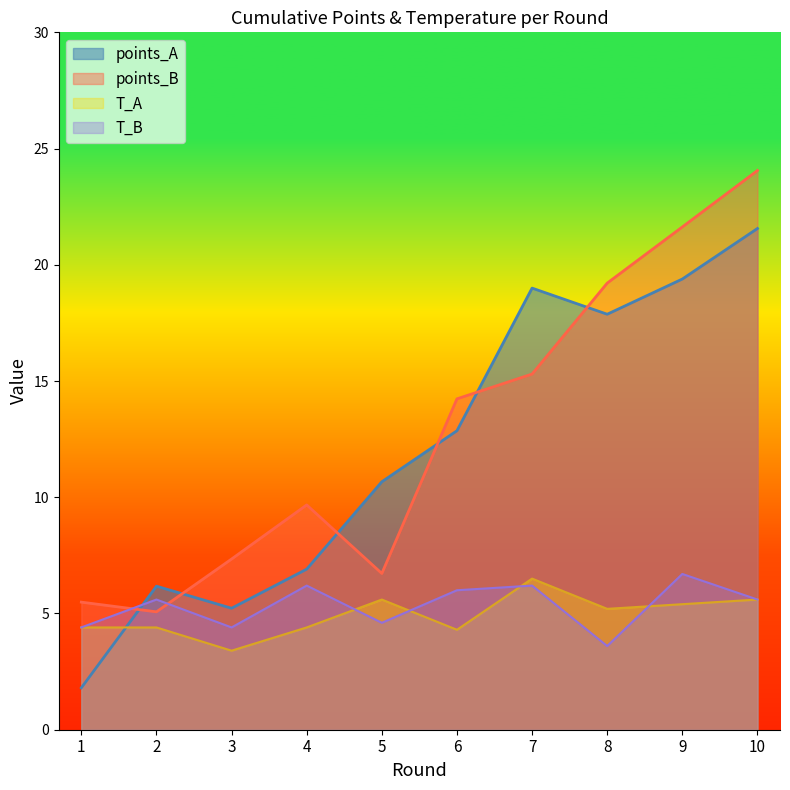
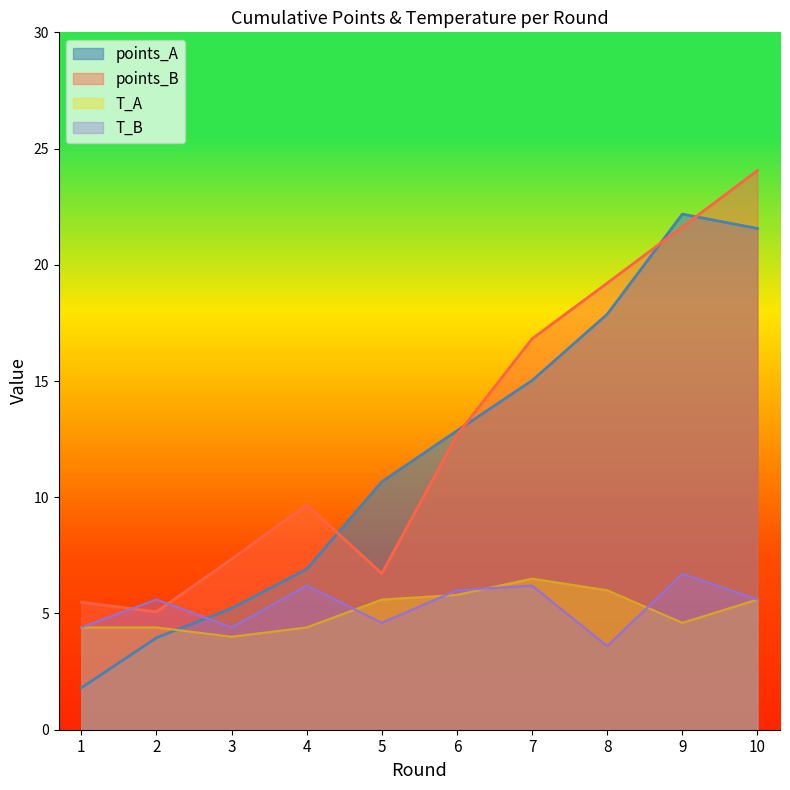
  {
    "points_A": {
      "1": 1.8,
-     "2": 6.2,
+     "2": 4.0,
      "3": 5.2,
      "4": 6.9,
      "5": 10.7,
      "6": 12.9,
-     "7": 19.0,
+     "7": 15.0,
      "8": 17.9,
-     "9": 19.4,
+     "9": 22.2,
      "10": 21.6
    },
    "points_B": {
      "1": 5.5,
      "2": 5.1,
      "3": 7.3,
      "4": 9.7,
      "5": 6.7,
-     "6": 14.2,
-     "7": 15.3,
+     "6": 12.7,
+     "7": 16.8,
      "8": 19.2,
      "9": 21.6,
      "10": 24.1
    },
    "T_A": {
      "2": 4.4,
-     "3": 3.4,
+     "3": 4.0,
      "4": 4.4,
      "5": 5.6,
-     "6": 4.3,
+     "6": 5.8,
      "7": 6.5,
-     "8": 5.2,
-     "9": 5.4
+     "8": 6.0,
+     "9": 4.6
    },
    "T_B": {
      "2": 5.6,
      "3": 4.4,
      "4": 6.2,
      "5": 4.6,
      "6": 6.0,
      "7": 6.2,
      "8": 3.6,
      "9": 6.7
    }
  }
